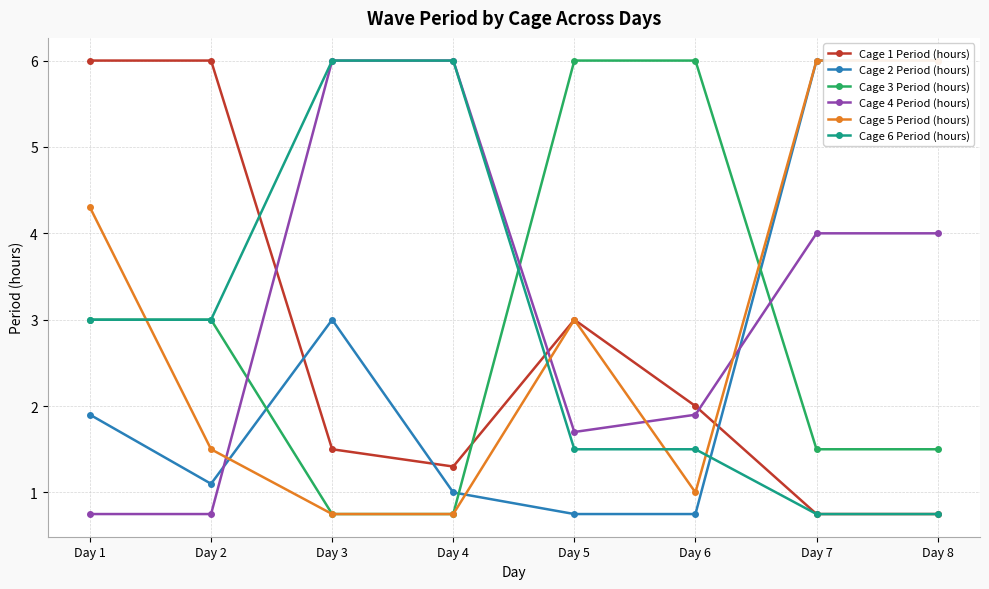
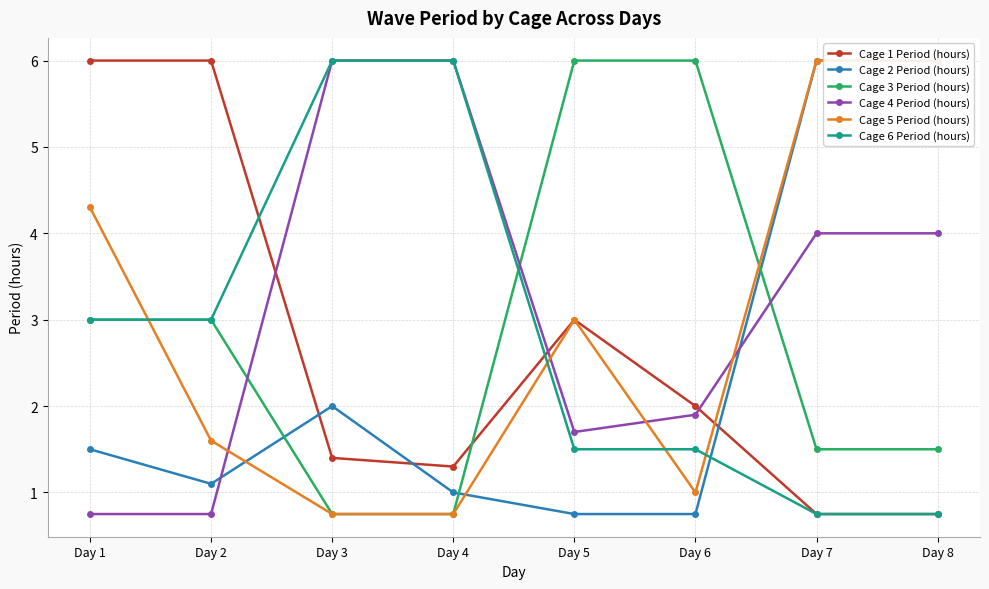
  {
    "Cage 1 Period (hours)": {
      "Day 1": 6.0,
      "Day 2": 6.0,
-     "Day 3": 1.5,
+     "Day 3": 1.4,
      "Day 4": 1.3,
      "Day 6": 2.0
    },
    "Cage 2 Period (hours)": {
-     "Day 1": 1.9,
+     "Day 1": 1.5,
      "Day 2": 1.1,
-     "Day 3": 3,
+     "Day 3": 2,
      "Day 4": 1.0,
      "Day 5": 0.8,
      "Day 6": 0.8
    },
    "Cage 4 Period (hours)": {
      "Day 1": 0.8,
      "Day 2": 0.8,
      "Day 5": 1.7,
      "Day 6": 1.9,
      "Day 7": 4.0,
      "Day 8": 4.0
    },
    "Cage 5 Period (hours)": {
      "Day 1": 4.3,
-     "Day 2": 1.5,
+     "Day 2": 1.6,
      "Day 6": 1.0
    }
  }
